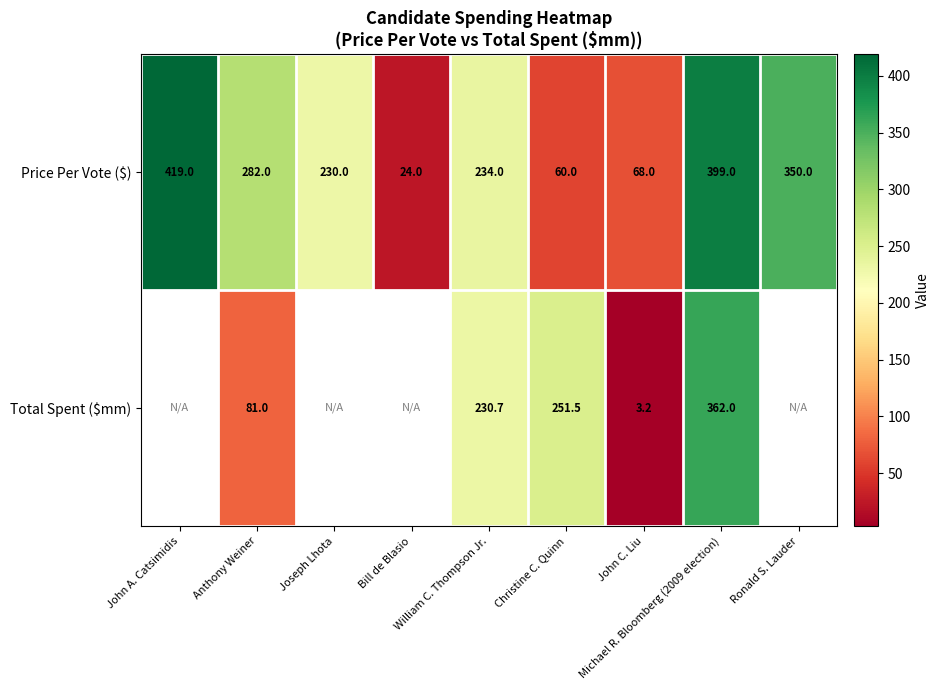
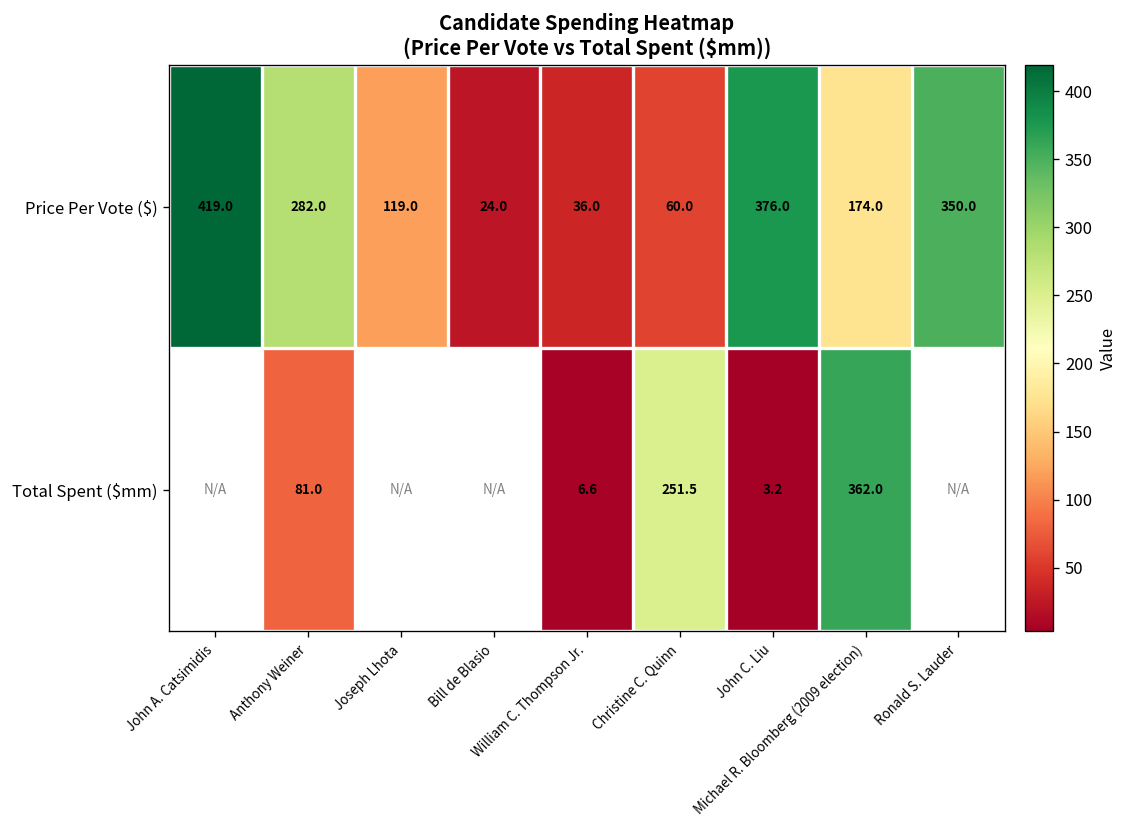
  {
    "Price Per Vote ($)": {
      "John A. Catsimidis": 419.0,
      "Anthony Weiner": 282.0,
-     "Joseph Lhota": 230.0,
+     "Joseph Lhota": 119.0,
      "Bill de Blasio": 24.0,
-     "William C. Thompson Jr.": 234.0,
+     "William C. Thompson Jr.": 36.0,
      "Christine C. Quinn": 60.0,
-     "John C. Liu": 68.0,
-     "Michael R. Bloomberg (2009 election)": 399.0,
+     "John C. Liu": 376.0,
+     "Michael R. Bloomberg (2009 election)": 174.0,
      "Ronald S. Lauder": 350.0
    },
    "Total Spent ($mm)": {
      "Anthony Weiner": 81.0,
-     "William C. Thompson Jr.": 230.7,
+     "William C. Thompson Jr.": 6.6,
      "Christine C. Quinn": 251.5,
      "John C. Liu": 3.2,
      "Michael R. Bloomberg (2009 election)": 362.0
    }
  }
